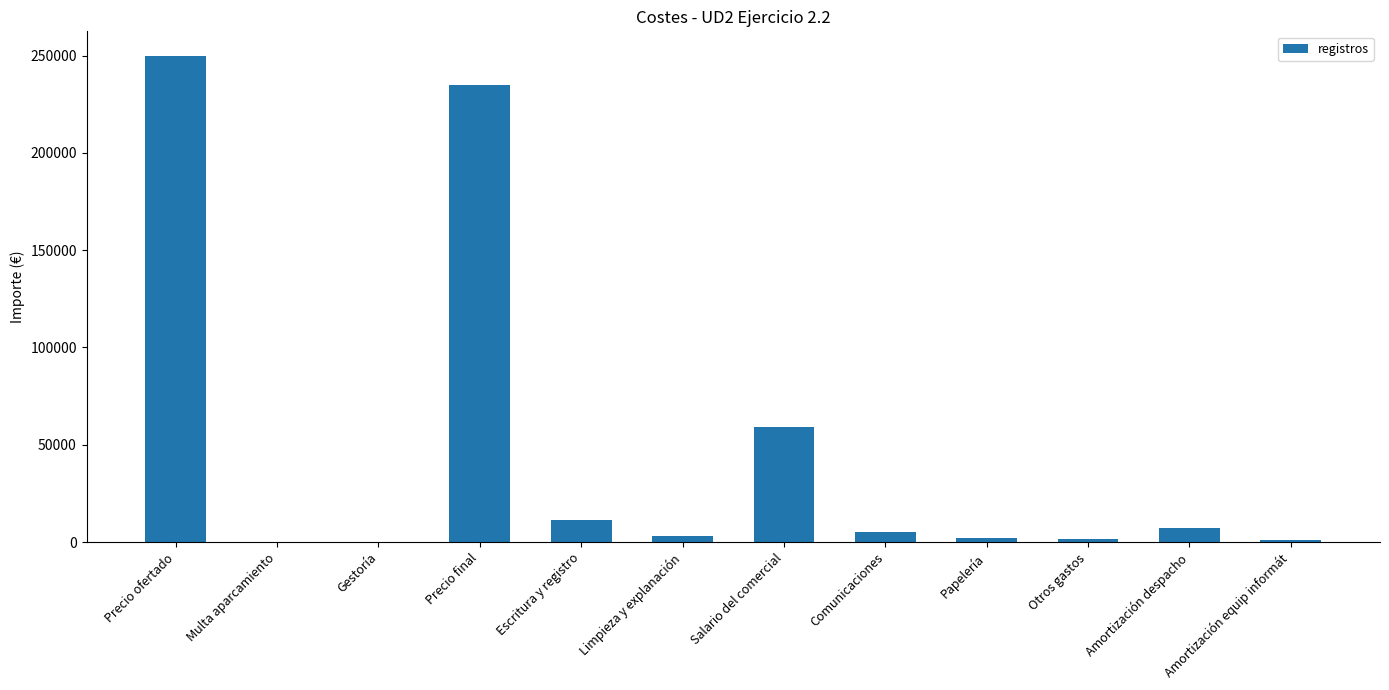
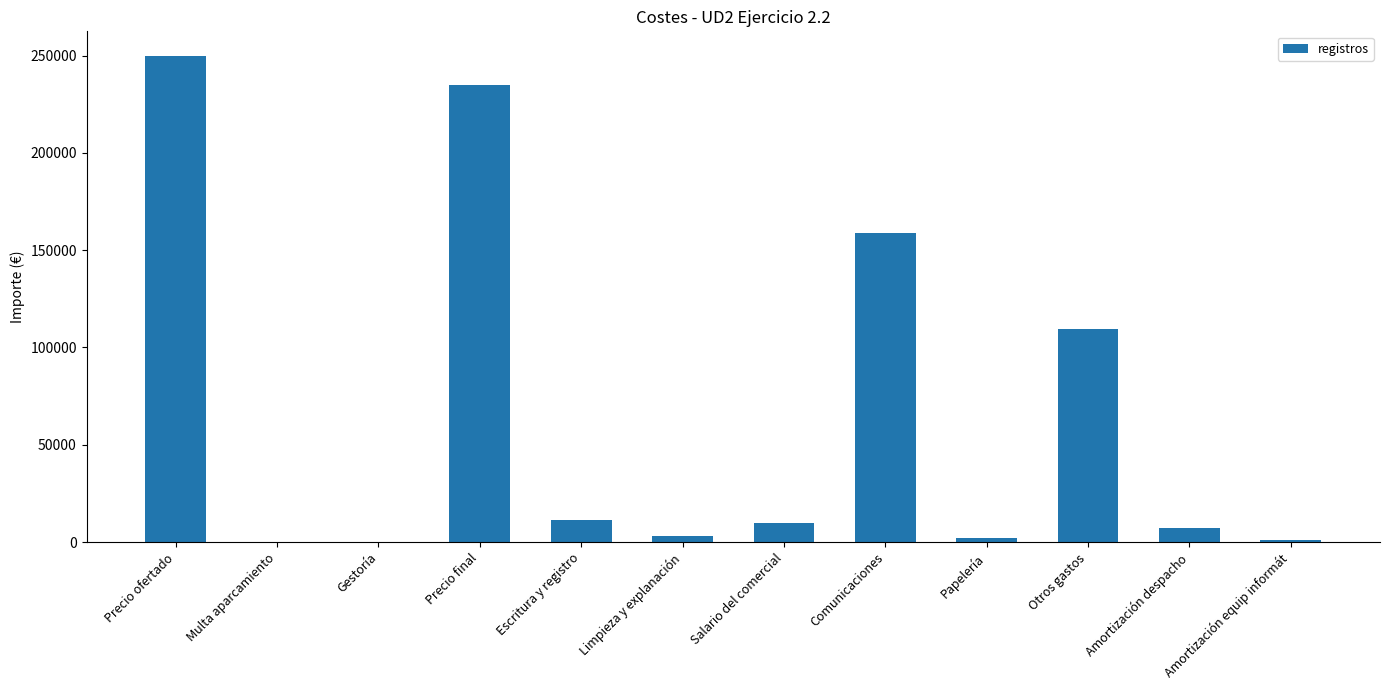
  {
    "Precio ofertado": 250000,
    "Precio final": 235000,
    "Escritura y registro": 11000,
    "Limpieza y explanación": 3000,
-   "Salario del comercial": 59000,
-   "Comunicaciones": 5000,
+   "Salario del comercial": 10000,
+   "Comunicaciones": 159000,
    "Papelería": 2000,
-   "Otros gastos": 2000,
+   "Otros gastos": 110000,
    "Amortización despacho": 7000
  }
